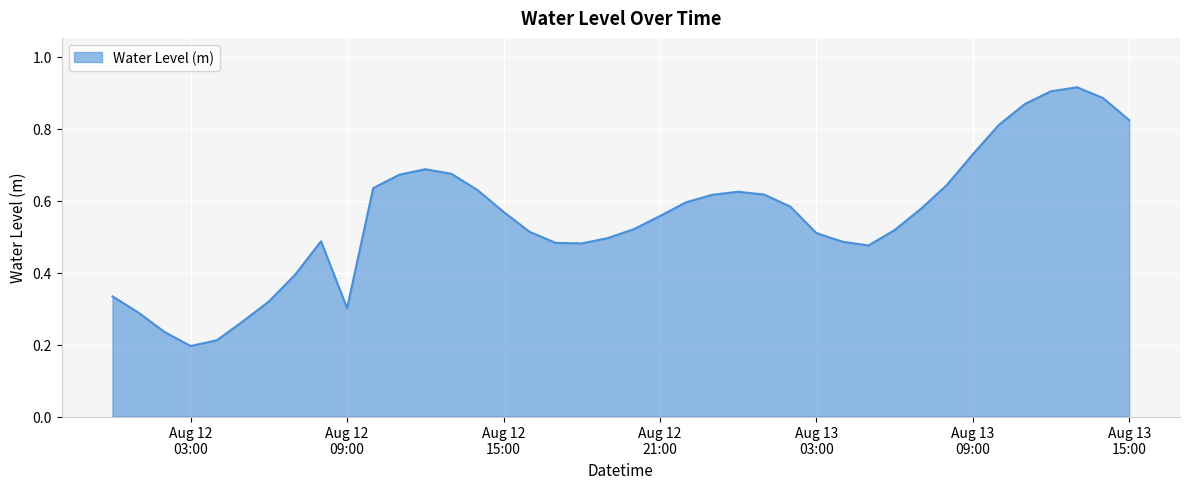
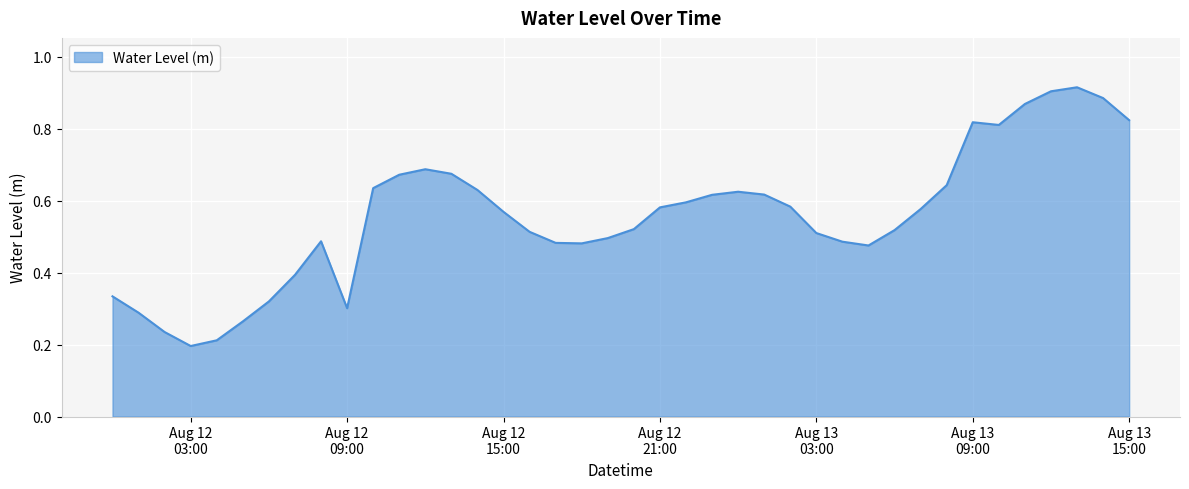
  {
    "Aug 12 03:00": 0.20,
    "Aug 12 09:00": 0.30,
    "Aug 12 15:00": 0.57,
-   "Aug 12 21:00": 0.56,
+   "Aug 12 21:00": 0.58,
    "Aug 13 03:00": 0.51,
-   "Aug 13 09:00": 0.73,
+   "Aug 13 09:00": 0.82,
    "Aug 13 15:00": 0.82
  }
